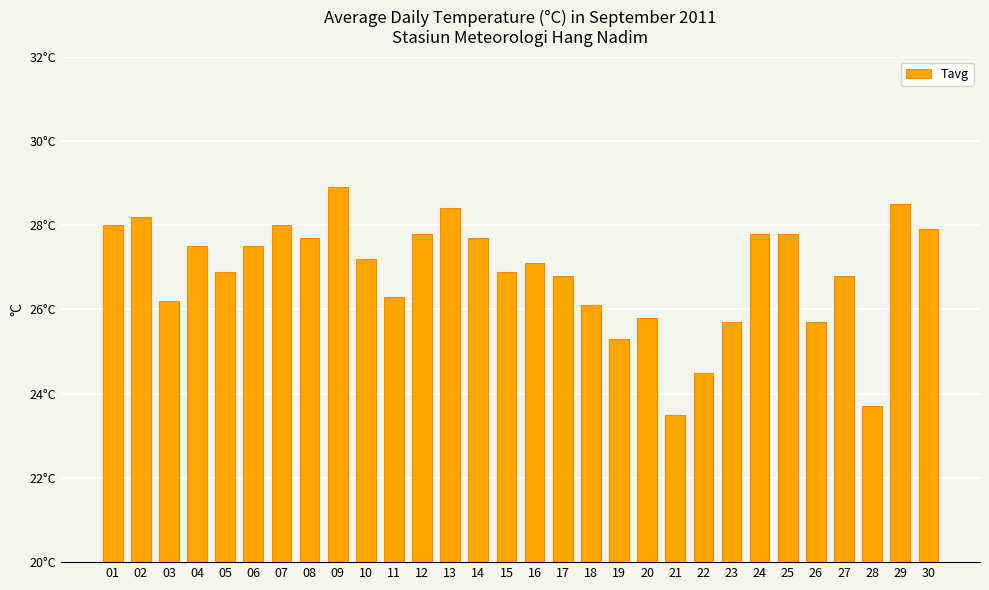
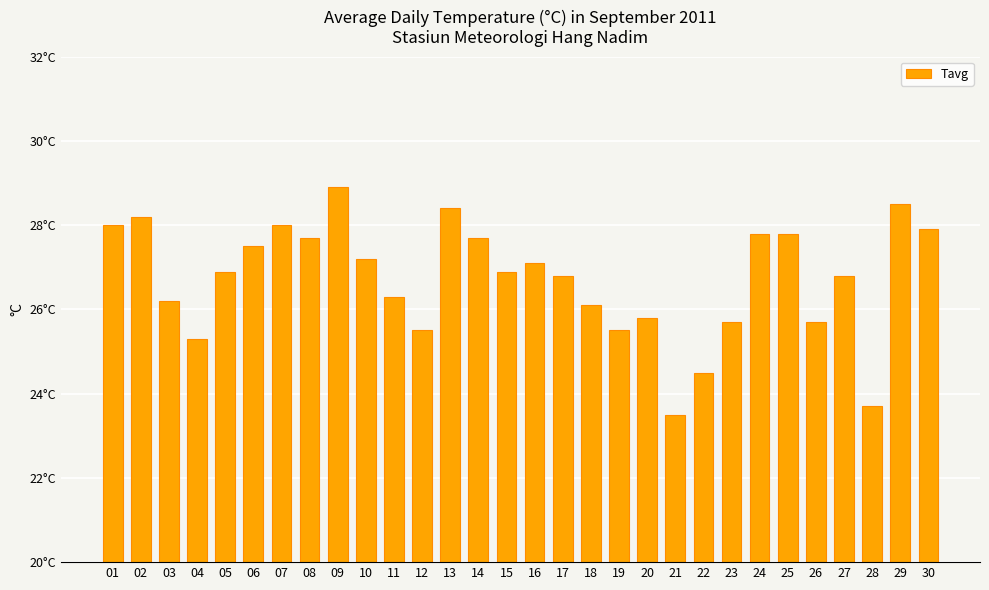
  {
    "01": "28.0°C",
    "02": "28.2°C",
    "03": "26.2°C",
-   "04": "27.5°C",
+   "04": "25.3°C",
    "05": "26.9°C",
    "06": "27.5°C",
    "07": "28.0°C",
    "08": "27.7°C",
    "09": "28.9°C",
    "10": "27.2°C",
    "11": "26.3°C",
-   "12": "27.8°C",
+   "12": "25.5°C",
    "13": "28.4°C",
    "14": "27.7°C",
    "15": "26.9°C",
    "16": "27.1°C",
    "17": "26.8°C",
    "18": "26.1°C",
-   "19": "25.3°C",
+   "19": "25.5°C",
    "20": "25.8°C",
    "21": "23.5°C",
    "22": "24.5°C",
    "23": "25.7°C",
    "24": "27.8°C",
    "25": "27.8°C",
    "26": "25.7°C",
    "27": "26.8°C",
    "28": "23.7°C",
    "29": "28.5°C",
    "30": "27.9°C"
  }
